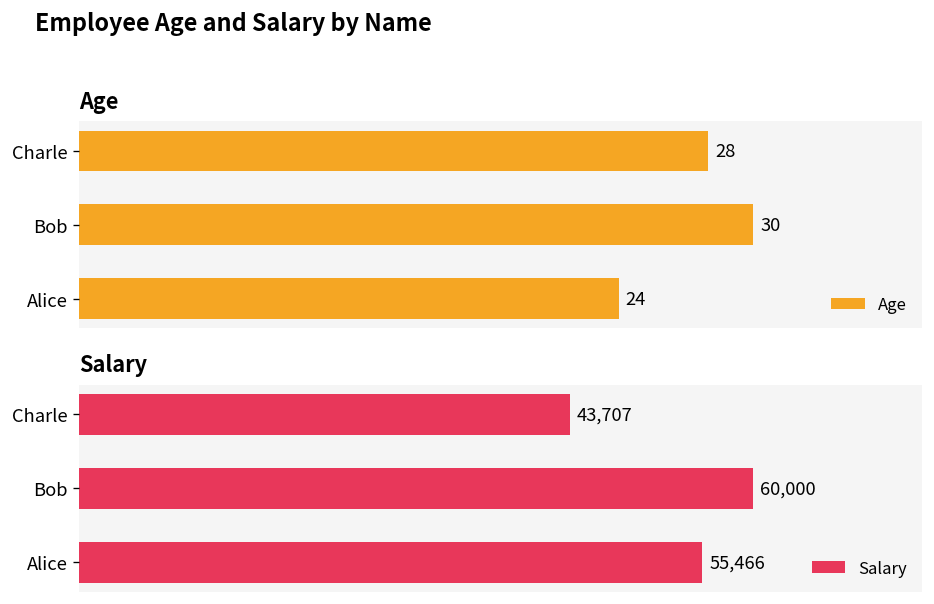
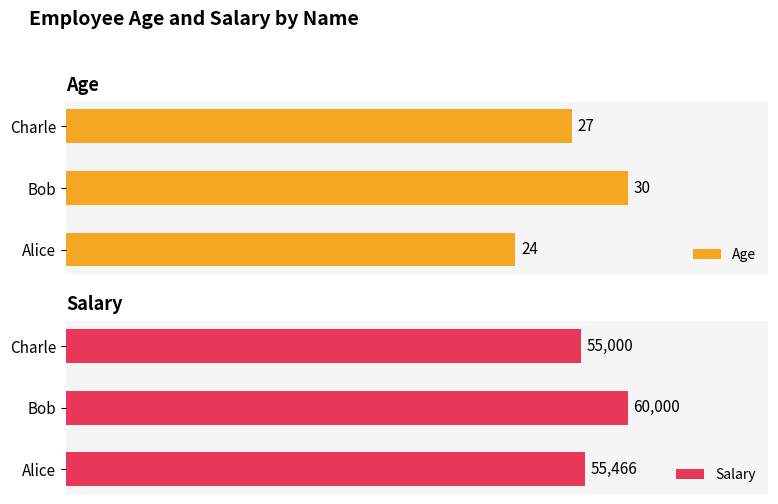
  {
    "Age": {
-     "Charle": "28",
+     "Charle": "27",
      "Bob": "30",
      "Alice": "24"
    },
    "Salary": {
-     "Charle": "43,707",
+     "Charle": "55,000",
      "Bob": "60,000",
      "Alice": "55,466"
    }
  }
